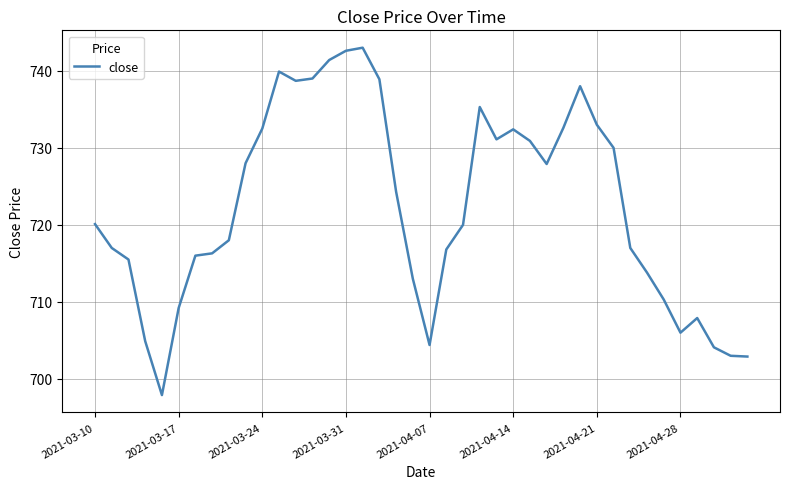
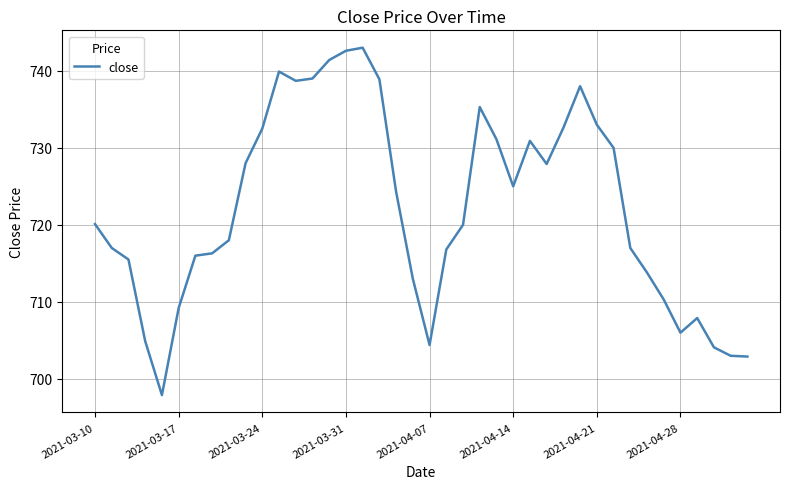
  {
    "2021-03-10": 720,
    "2021-03-17": 709,
    "2021-03-24": 733,
    "2021-03-31": 743,
    "2021-04-07": 704,
-   "2021-04-14": 732,
+   "2021-04-14": 725,
    "2021-04-21": 733,
    "2021-04-28": 706
  }
